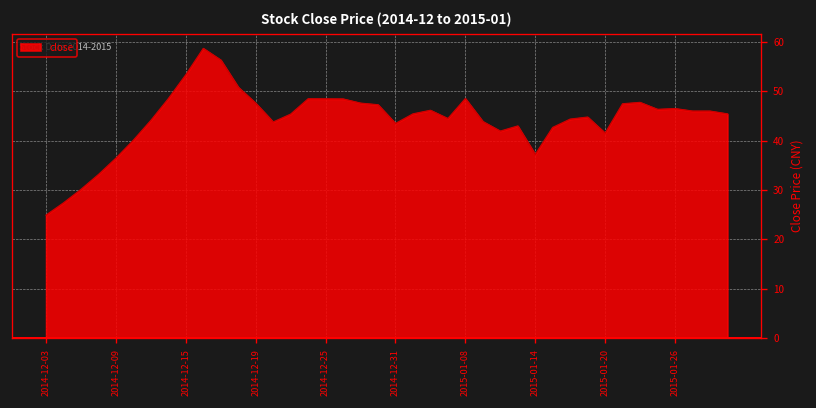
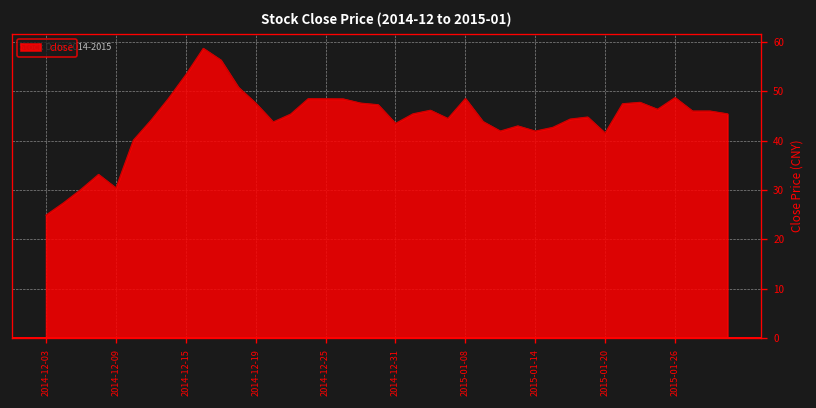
  {
    "2014-12-03": 25,
-   "2014-12-09": 36,
+   "2014-12-09": 30,
    "2014-12-15": 53,
    "2014-12-19": 48,
    "2014-12-25": 49,
    "2014-12-31": 44,
    "2015-01-08": 49,
-   "2015-01-14": 37,
+   "2015-01-14": 42,
    "2015-01-20": 42,
-   "2015-01-26": 47
+   "2015-01-26": 49
  }
